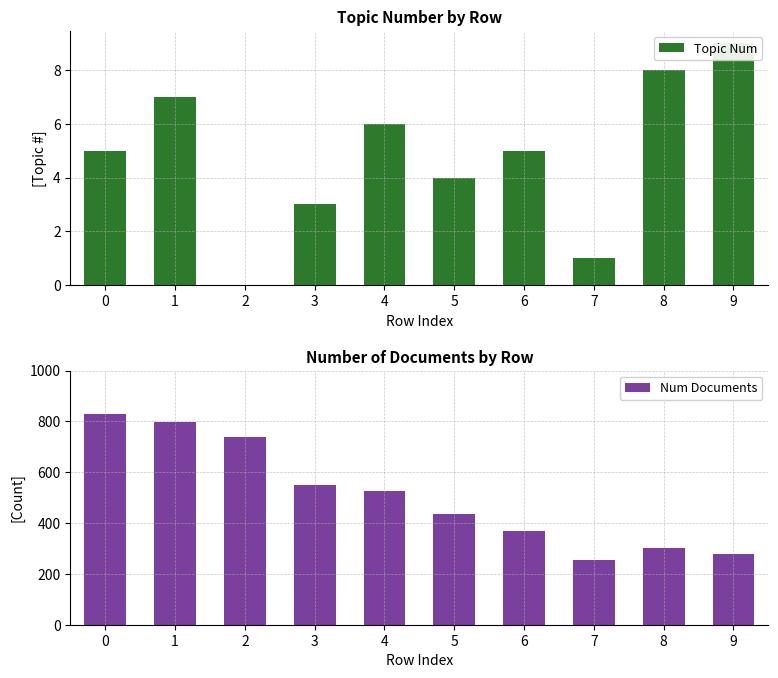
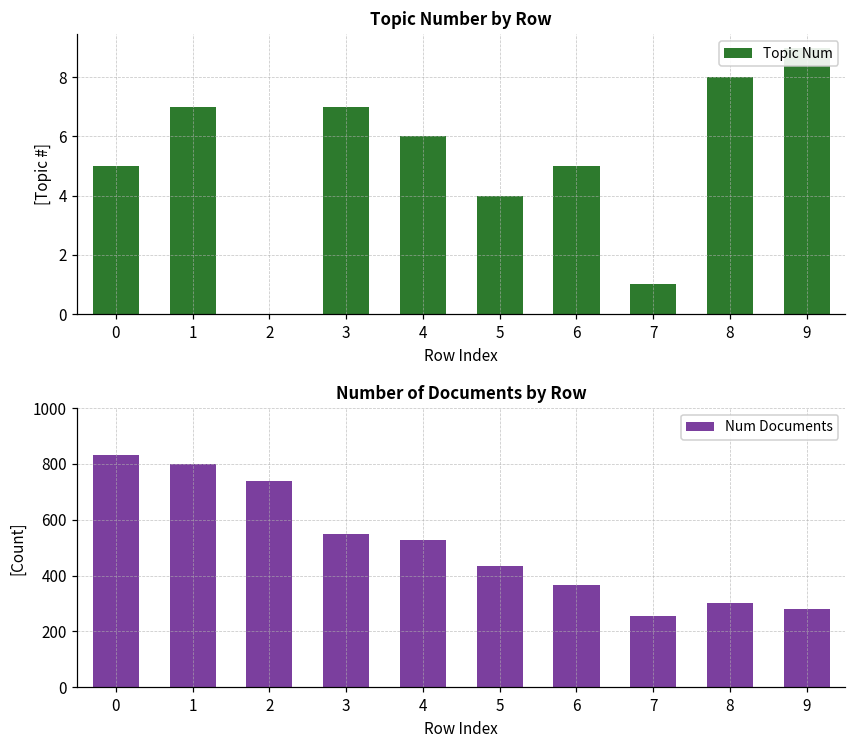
  {
    "Topic Number by Row": {
      "0": 5,
      "1": 7,
      "2": 0,
-     "3": 3,
+     "3": 7,
      "4": 6,
      "5": 4,
      "6": 5,
      "7": 1,
      "8": 8
    },
    "Number of Documents by Row": {
      "0": 830,
      "1": 800,
      "2": 740,
      "3": 550,
      "4": 530,
      "5": 440,
      "6": 370,
      "7": 260,
      "8": 300,
      "9": 280
    }
  }
